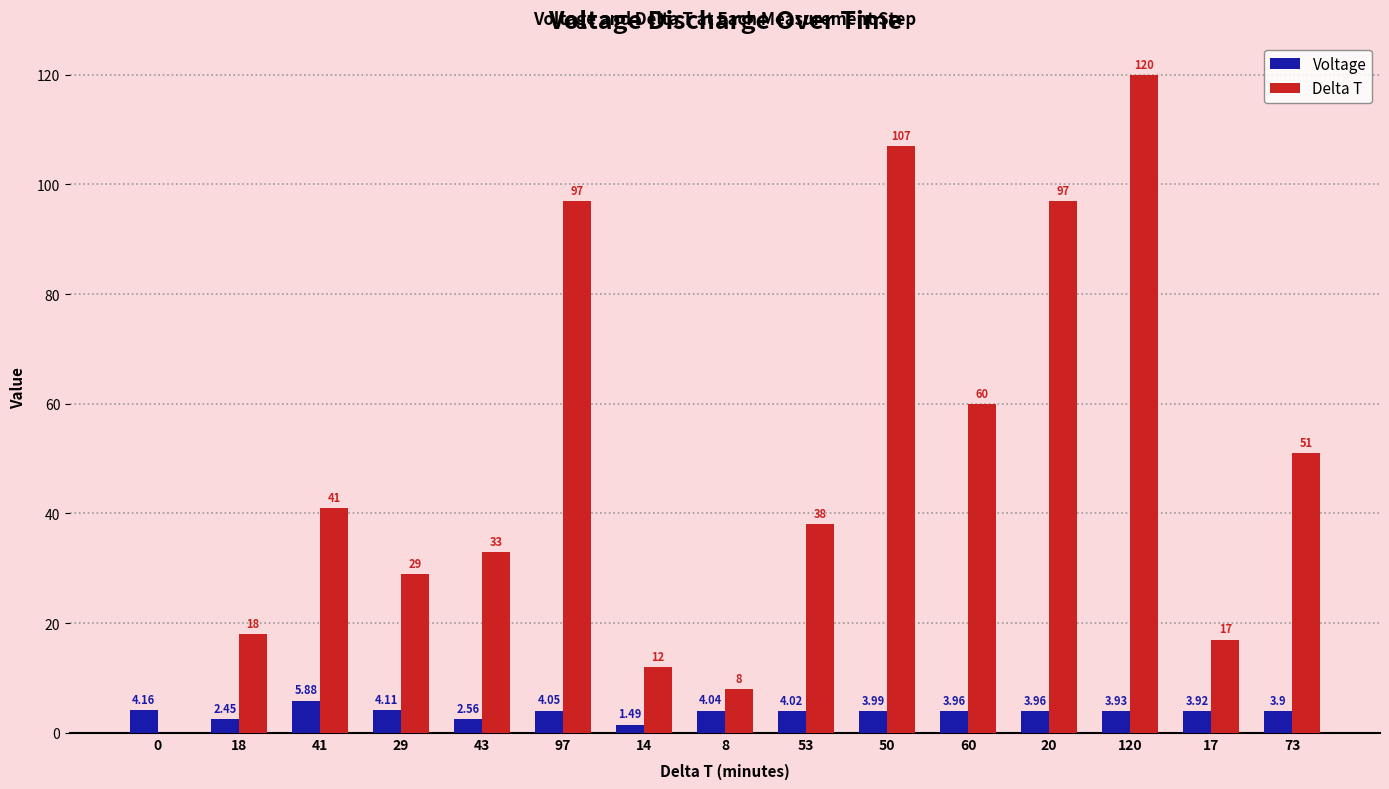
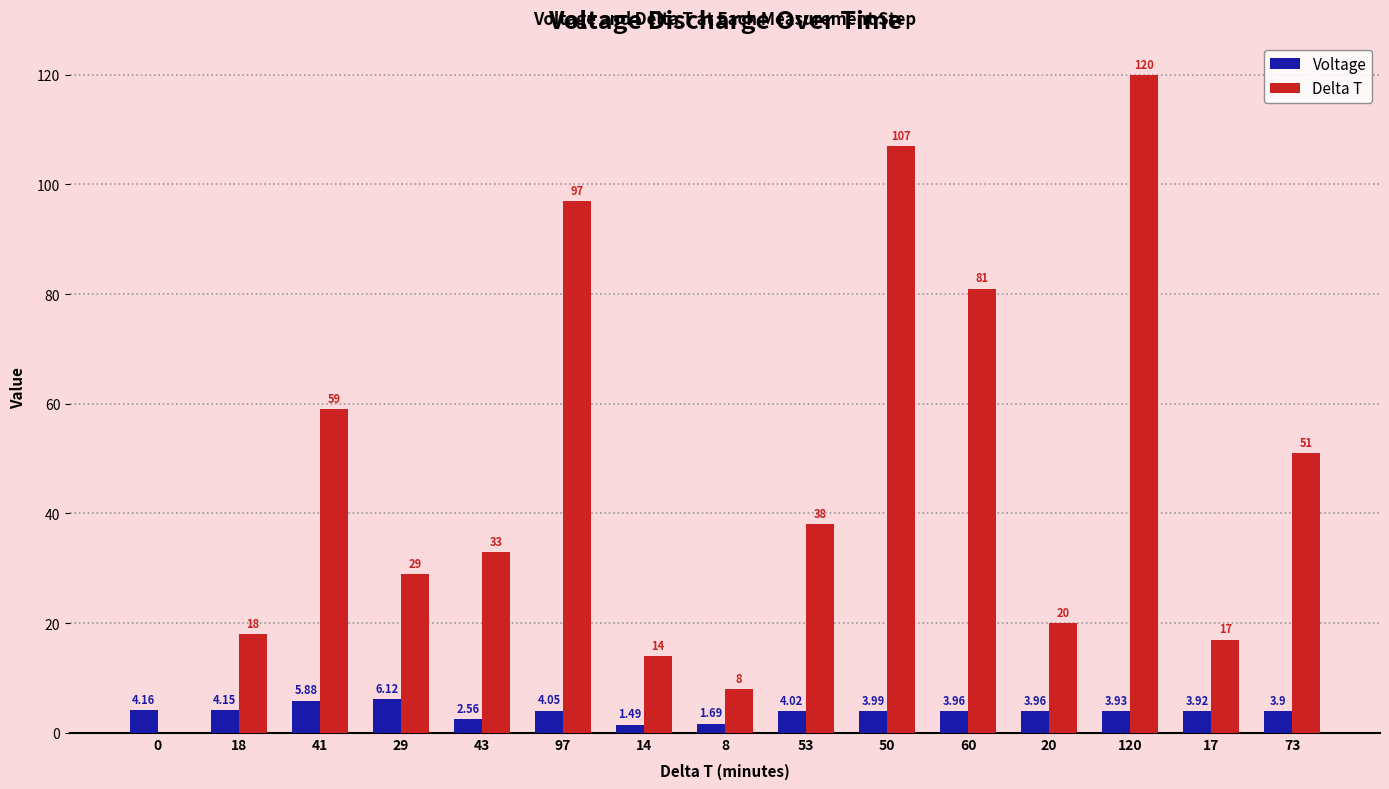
  {
    "Voltage": {
      "0": 4.16,
-     "18": 2.45,
+     "18": 4.15,
      "41": 5.88,
-     "29": 4.11,
+     "29": 6.12,
      "43": 2.56,
      "97": 4.05,
      "14": 1.49,
-     "8": 4.04,
+     "8": 1.69,
      "53": 4.02,
      "50": 3.99,
      "60": 3.96,
      "20": 3.96,
      "120": 3.93,
      "17": 3.92,
      "73": 3.9
    },
    "Delta T": {
      "18": 18,
-     "41": 41,
+     "41": 59,
      "29": 29,
      "43": 33,
      "97": 97,
-     "14": 12,
+     "14": 14,
      "8": 8,
      "53": 38,
      "50": 107,
-     "60": 60,
-     "20": 97,
+     "60": 81,
+     "20": 20,
      "120": 120,
      "17": 17,
      "73": 51
    }
  }
